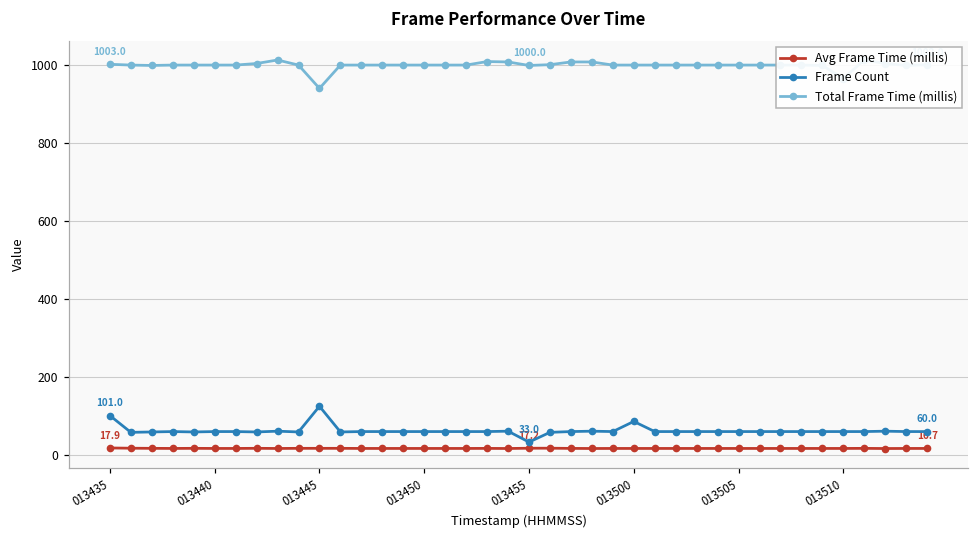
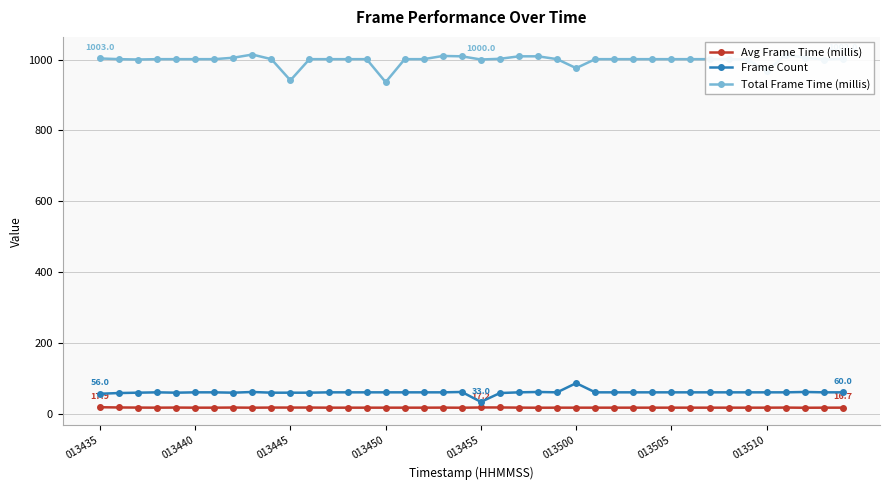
  {
    "Avg Frame Time (millis)": {
      "013440": 20,
      "013445": 20,
      "013450": 20,
      "013500": 20,
      "013505": 20,
      "013510": 20
    },
    "Frame Count": {
-     "013435": 101.0,
-     "013445": 130
+     "013435": 56.0,
+     "013445": 60
    },
    "Total Frame Time (millis)": {
      "013440": 1000,
      "013445": 940,
-     "013450": 1000,
-     "013500": 1000,
+     "013450": 940,
+     "013500": 980,
      "013505": 1000
    }
  }
